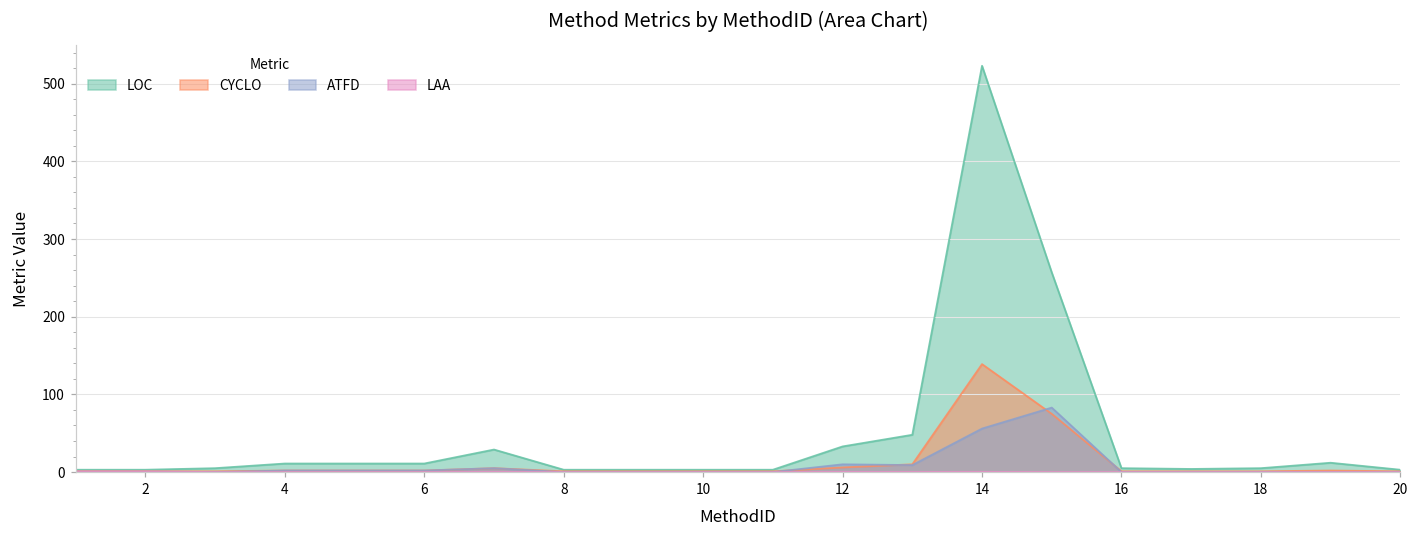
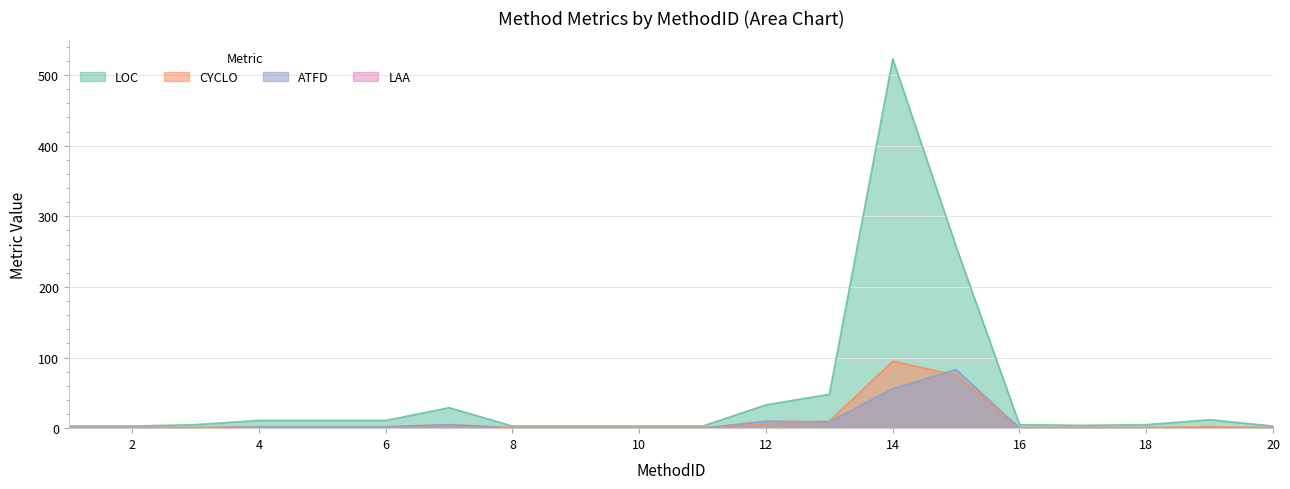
  {
    "CYCLO": {
      "12": 10,
-     "14": 140
+     "14": 100
    },
    "LAA": {
      "12": 0,
      "14": 0
    }
  }
